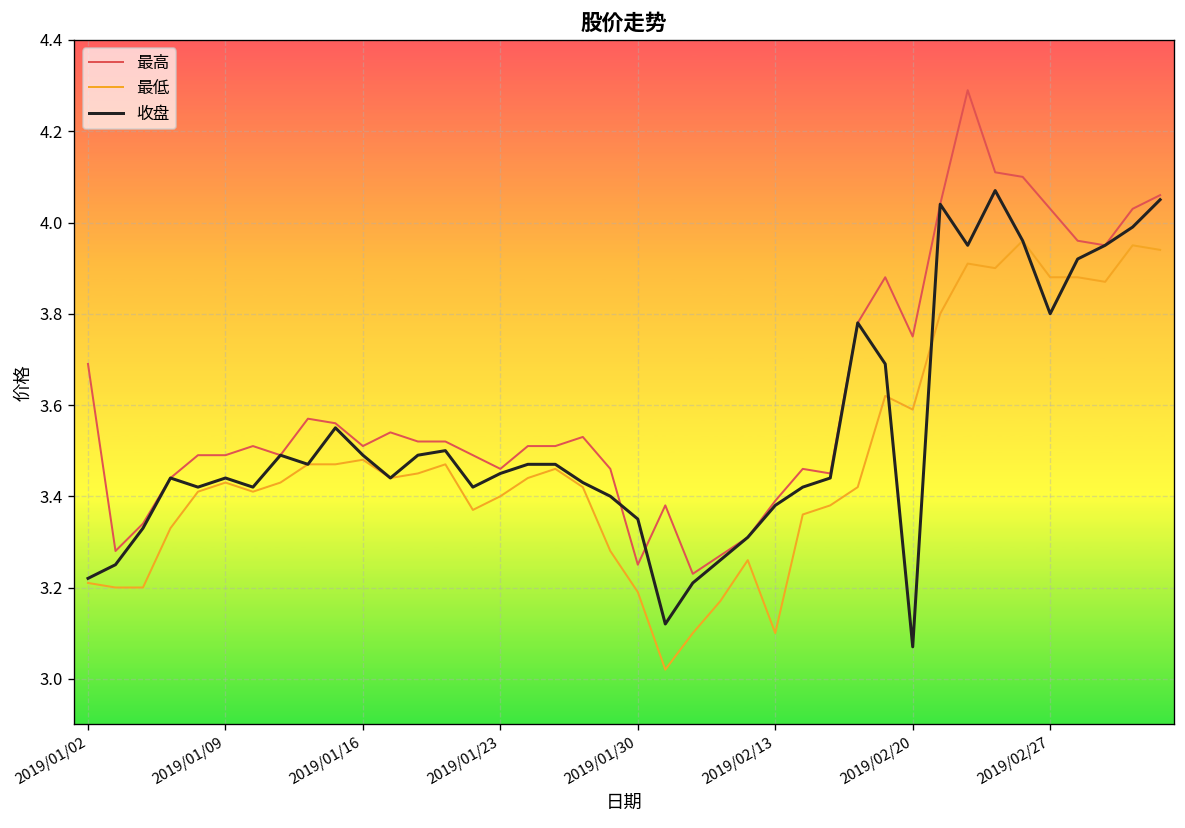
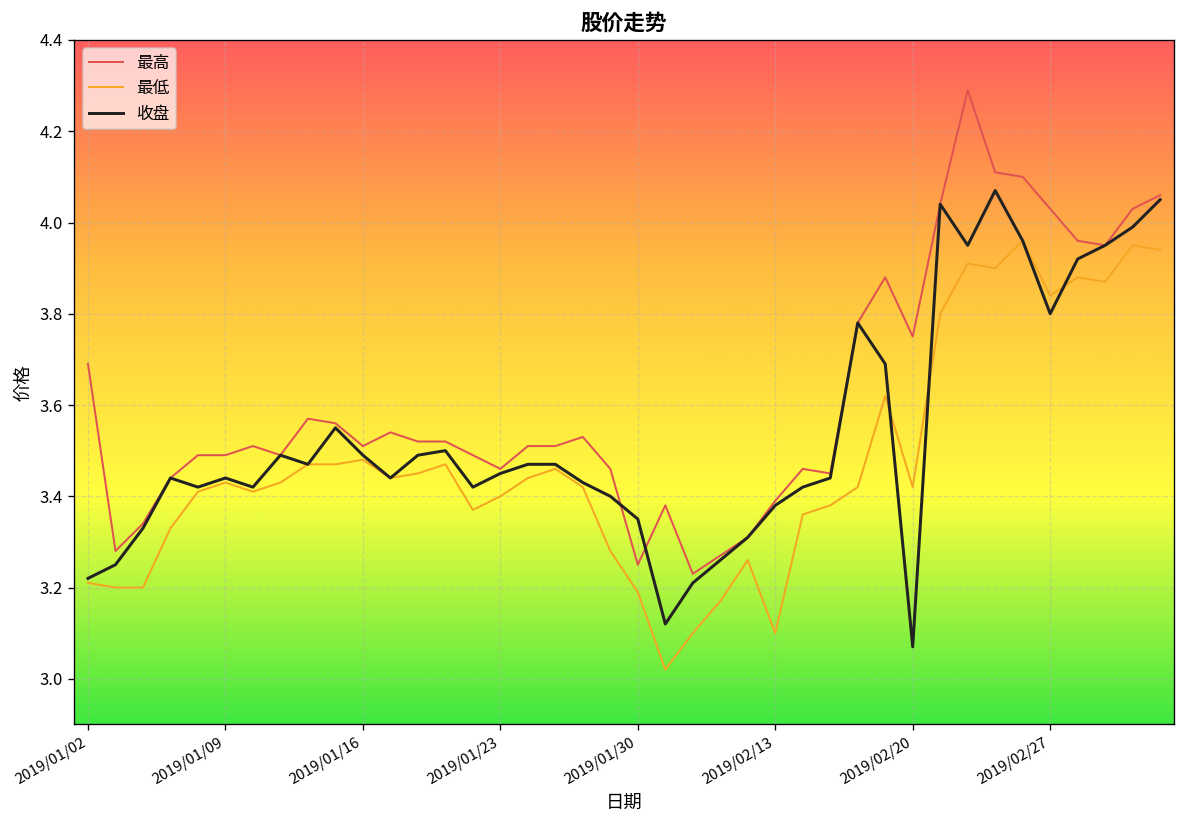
  {
    "最高": {
      "2019/01/02": 3.69,
      "2019/01/09": 3.49,
      "2019/01/16": 3.51,
      "2019/01/23": 3.46,
      "2019/01/30": 3.25,
      "2019/02/13": 3.39,
      "2019/02/20": 3.75,
      "2019/02/27": 4.03
    },
    "最低": {
      "2019/01/02": 3.21,
      "2019/01/09": 3.43,
      "2019/01/16": 3.48,
      "2019/01/23": 3.40,
      "2019/01/30": 3.19,
      "2019/02/13": 3.10,
-     "2019/02/20": 3.59,
-     "2019/02/27": 3.88
+     "2019/02/20": 3.42,
+     "2019/02/27": 3.84
    },
    "收盘": {
      "2019/01/02": 3.22,
      "2019/01/09": 3.44,
      "2019/01/16": 3.49,
      "2019/01/23": 3.45,
      "2019/01/30": 3.35,
      "2019/02/13": 3.38,
      "2019/02/20": 3.07,
      "2019/02/27": 3.80
    }
  }
